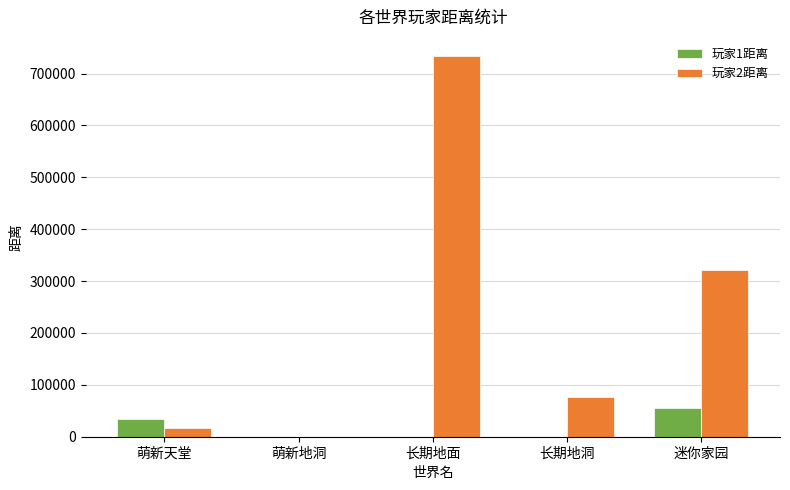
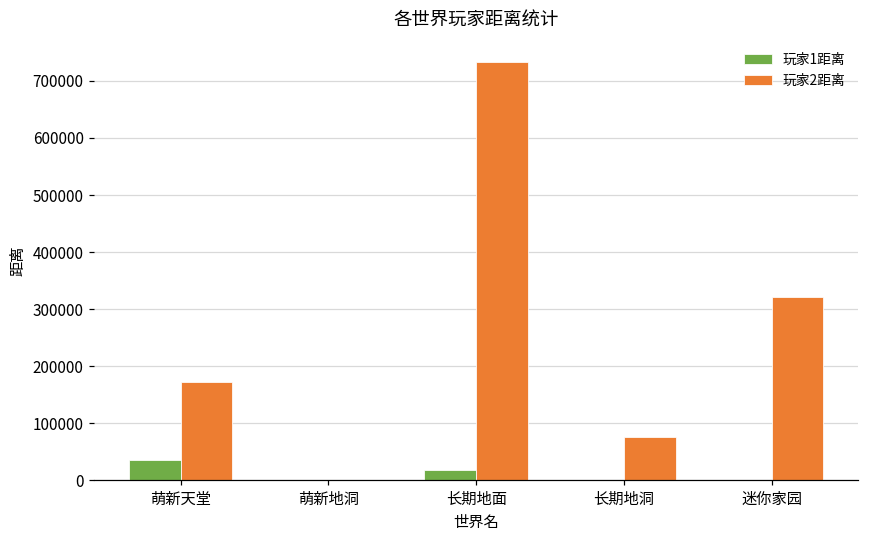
  {
    "玩家1距离": {
      "萌新天堂": 40000,
-     "长期地面": 0,
-     "迷你家园": 50000
+     "长期地面": 20000,
+     "迷你家园": 0
    },
    "玩家2距离": {
-     "萌新天堂": 20000,
+     "萌新天堂": 170000,
      "萌新地洞": 0,
      "长期地面": 730000,
      "长期地洞": 80000,
      "迷你家园": 320000
    }
  }
